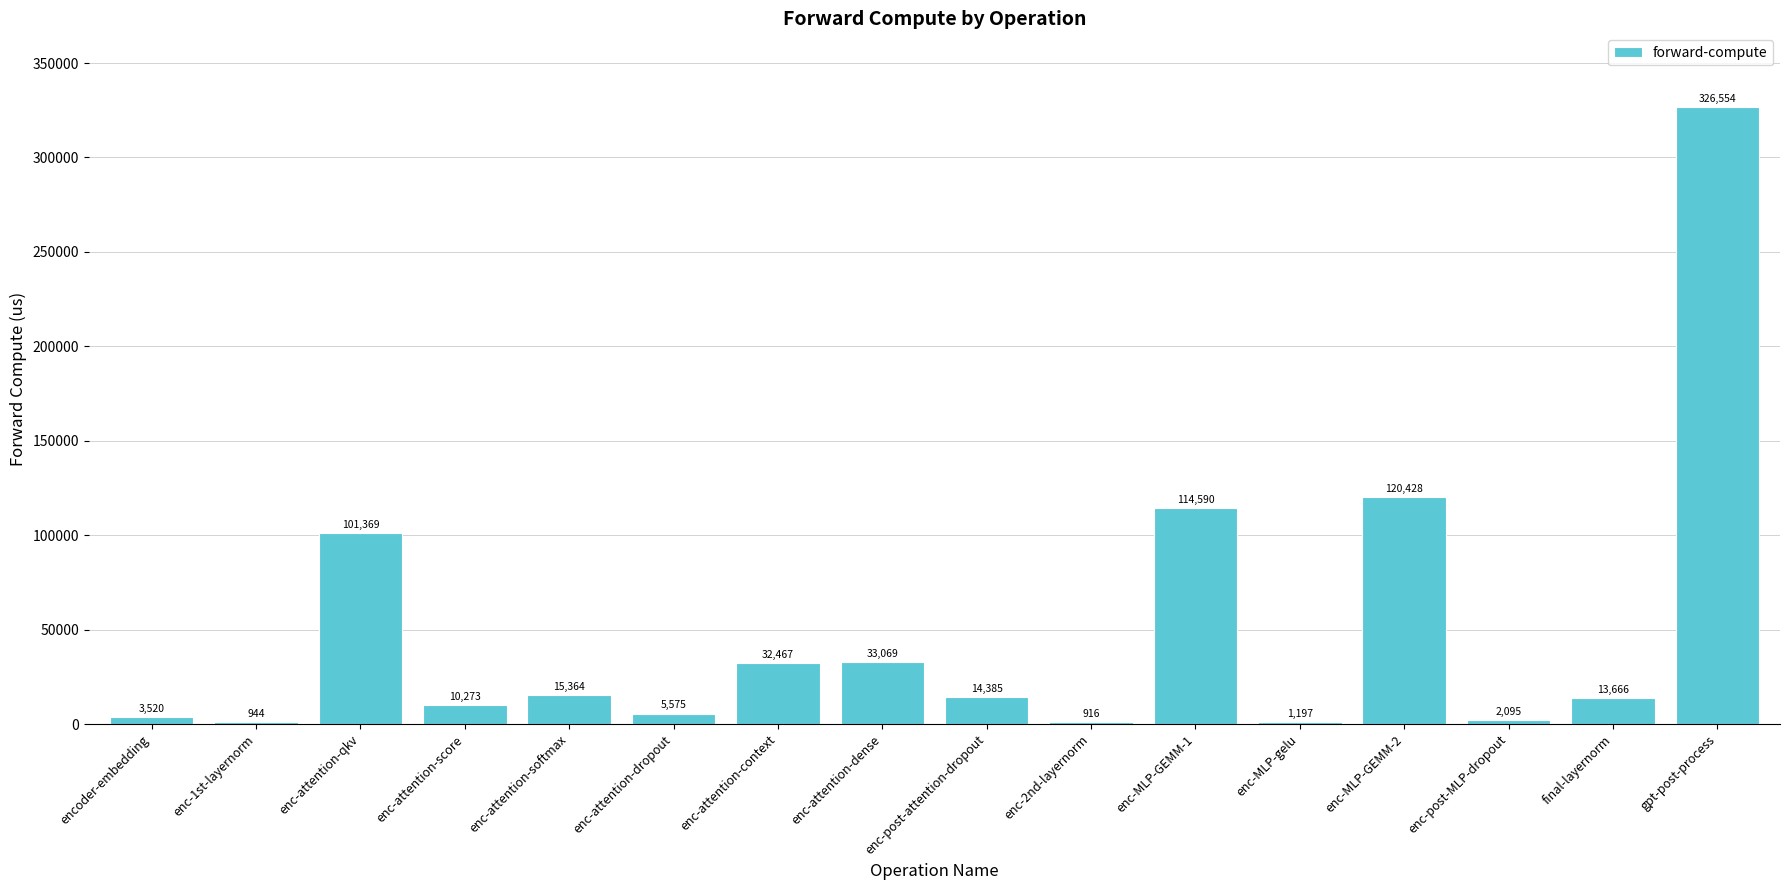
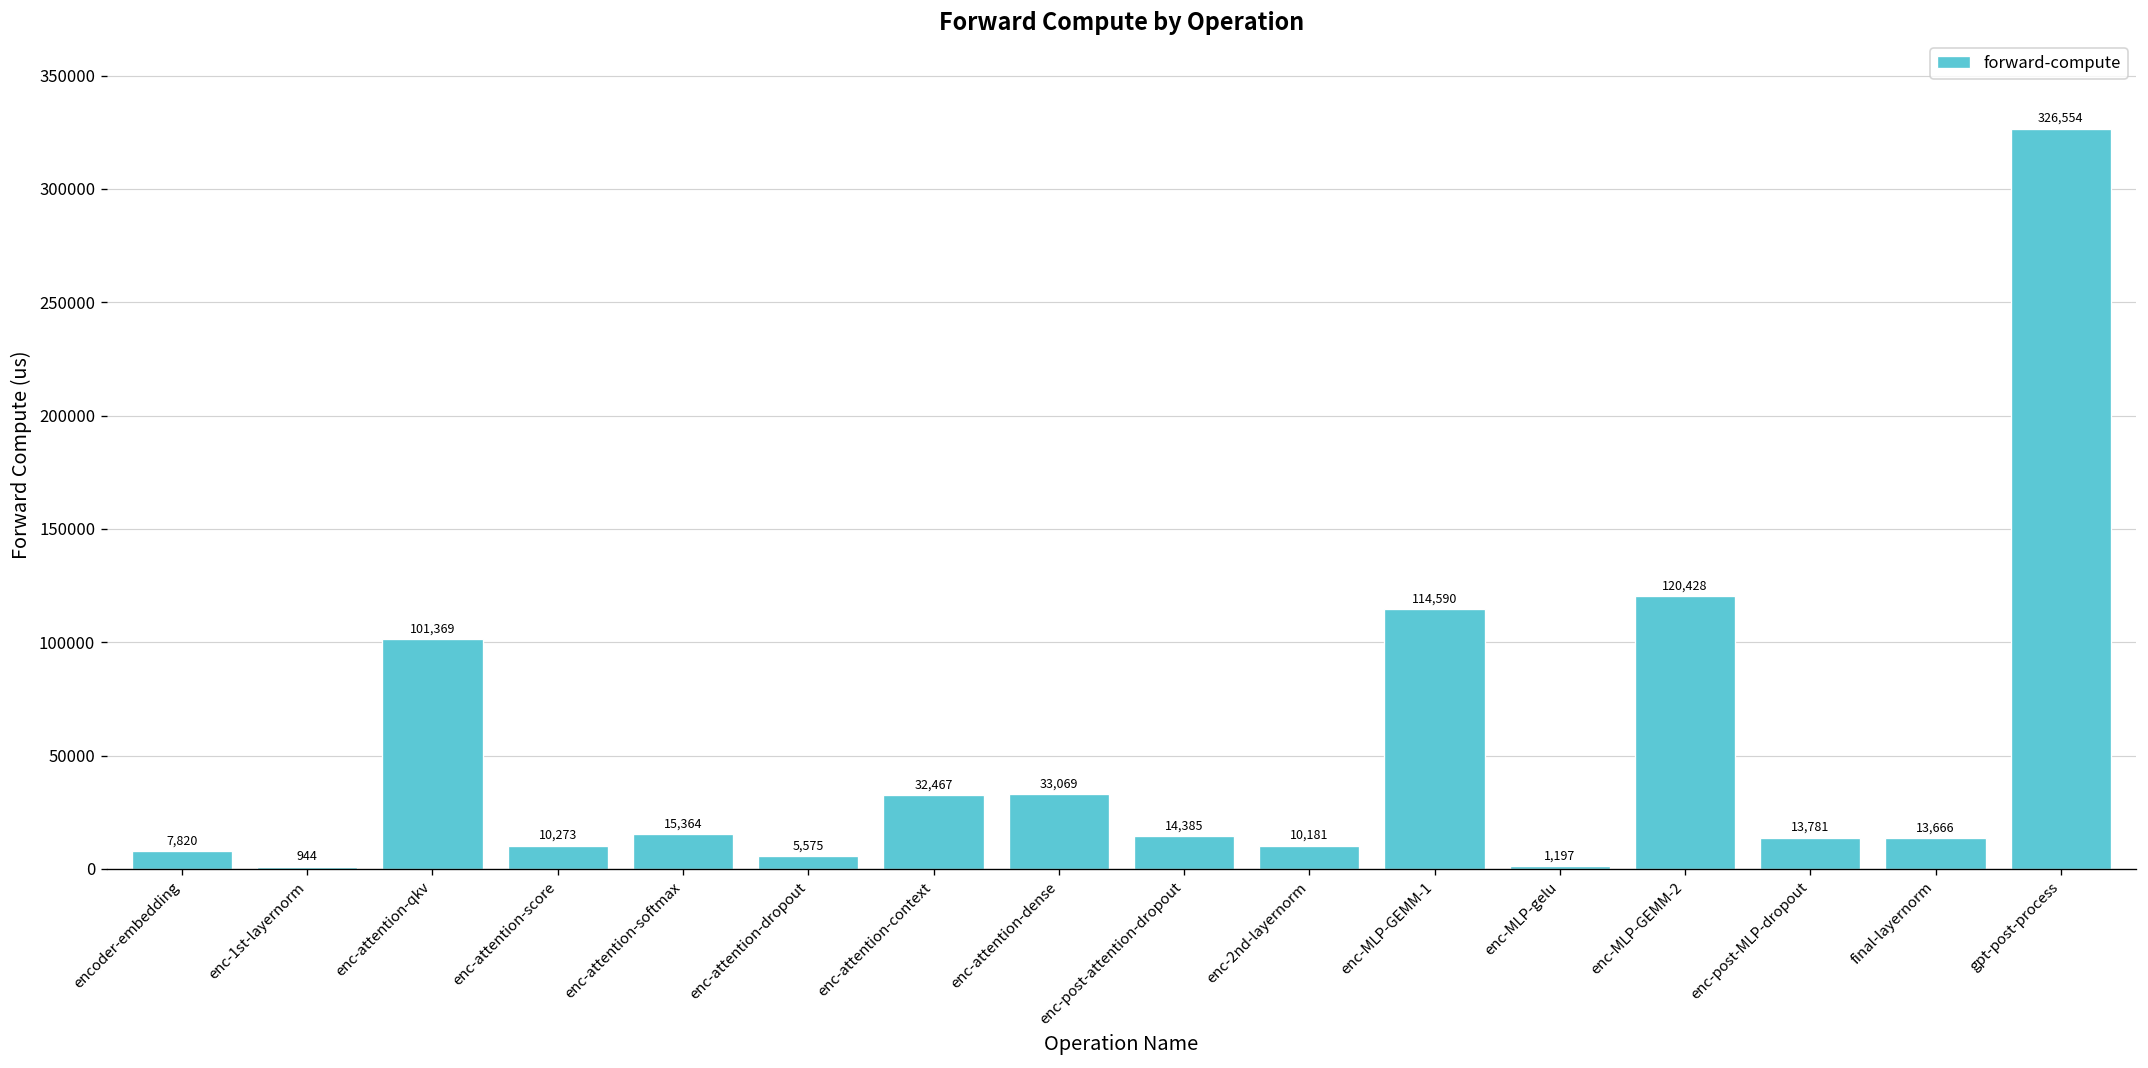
  {
-   "encoder-embedding": "3,520",
+   "encoder-embedding": "7,820",
    "enc-1st-layernorm": "944",
    "enc-attention-qkv": "101,369",
    "enc-attention-score": "10,273",
    "enc-attention-softmax": "15,364",
    "enc-attention-dropout": "5,575",
    "enc-attention-context": "32,467",
    "enc-attention-dense": "33,069",
    "enc-post-attention-dropout": "14,385",
-   "enc-2nd-layernorm": "916",
+   "enc-2nd-layernorm": "10,181",
    "enc-MLP-GEMM-1": "114,590",
    "enc-MLP-gelu": "1,197",
    "enc-MLP-GEMM-2": "120,428",
-   "enc-post-MLP-dropout": "2,095",
+   "enc-post-MLP-dropout": "13,781",
    "final-layernorm": "13,666",
    "gpt-post-process": "326,554"
  }
